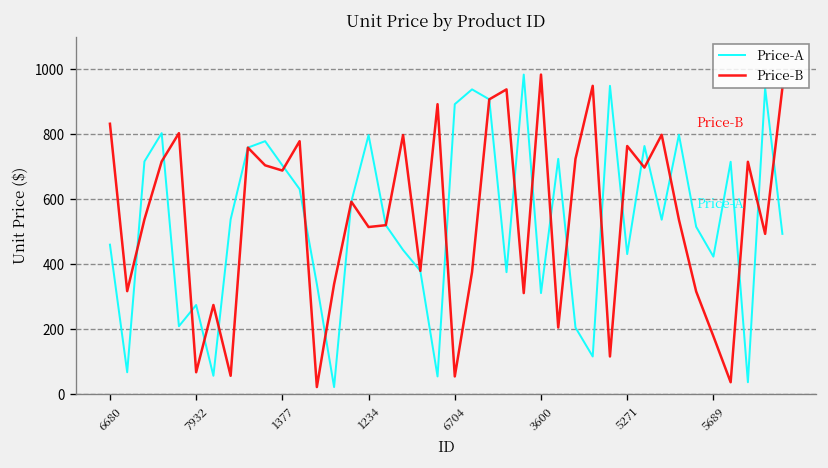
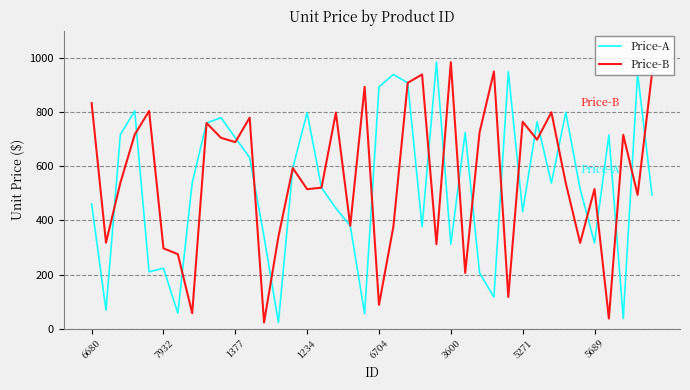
  {
    "Price-A": {
      "6680": 460,
-     "7932": 280,
+     "7932": 220,
      "1377": 700,
      "1234": 800,
      "6704": 890,
      "3600": 310,
      "5271": 430,
-     "5689": 420
+     "5689": 320
    },
    "Price-B": {
      "6680": 830,
-     "7932": 70,
+     "7932": 300,
      "1377": 690,
      "1234": 520,
-     "6704": 60,
+     "6704": 90,
      "3600": 980,
      "5271": 760,
-     "5689": 180
+     "5689": 520
    }
  }
